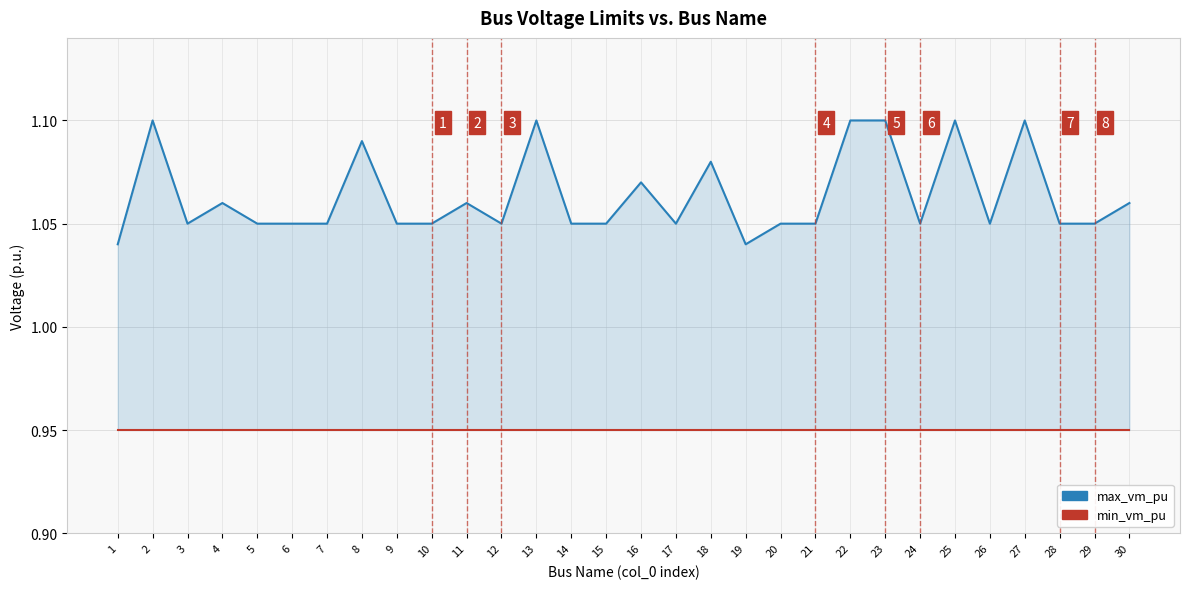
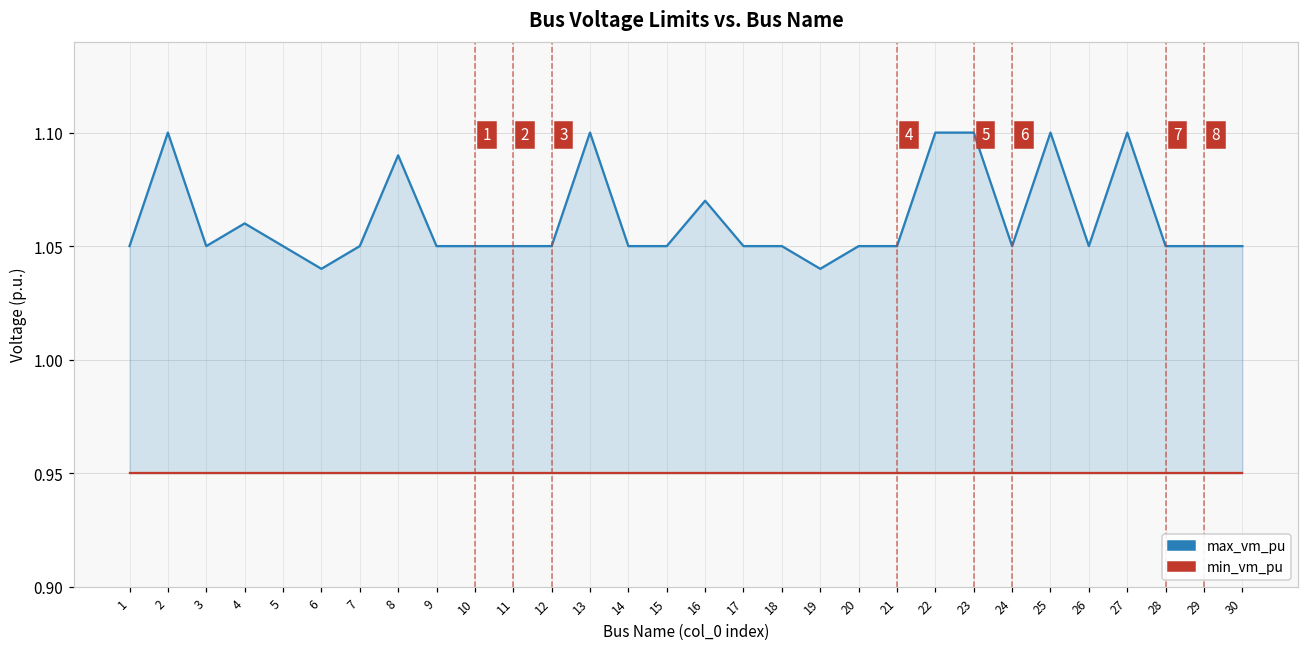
  {
    "max_vm_pu": {
-     "1": 1.04,
+     "1": 1.05,
      "2": 1.10,
      "3": 1.05,
      "4": 1.06,
      "5": 1.05,
-     "6": 1.05,
+     "6": 1.04,
      "7": 1.05,
      "8": 1.09,
      "9": 1.05,
      "10": 1.05,
-     "11": 1.06,
+     "11": 1.05,
      "12": 1.05,
      "14": 1.05,
      "15": 1.05,
      "16": 1.07,
      "17": 1.05,
-     "18": 1.08,
+     "18": 1.05,
      "19": 1.04,
      "20": 1.05,
      "21": 1.05,
      "24": 1.05,
      "26": 1.05,
      "27": 1.10,
      "28": 1.05,
      "29": 1.05,
-     "30": 1.06
+     "30": 1.05
    },
    "min_vm_pu": {
      "1": 0.95,
      "2": 0.95,
      "3": 0.95,
      "4": 0.95,
      "5": 0.95,
      "6": 0.95,
      "7": 0.95,
      "8": 0.95,
      "9": 0.95,
      "10": 0.95,
      "11": 0.95,
      "12": 0.95,
      "13": 0.95,
      "14": 0.95,
      "15": 0.95,
      "16": 0.95,
      "17": 0.95,
      "18": 0.95,
      "19": 0.95,
      "20": 0.95,
      "21": 0.95,
      "22": 0.95,
      "23": 0.95,
      "24": 0.95,
      "25": 0.95,
      "26": 0.95,
      "27": 0.95,
      "28": 0.95,
      "29": 0.95,
      "30": 0.95
    }
  }
